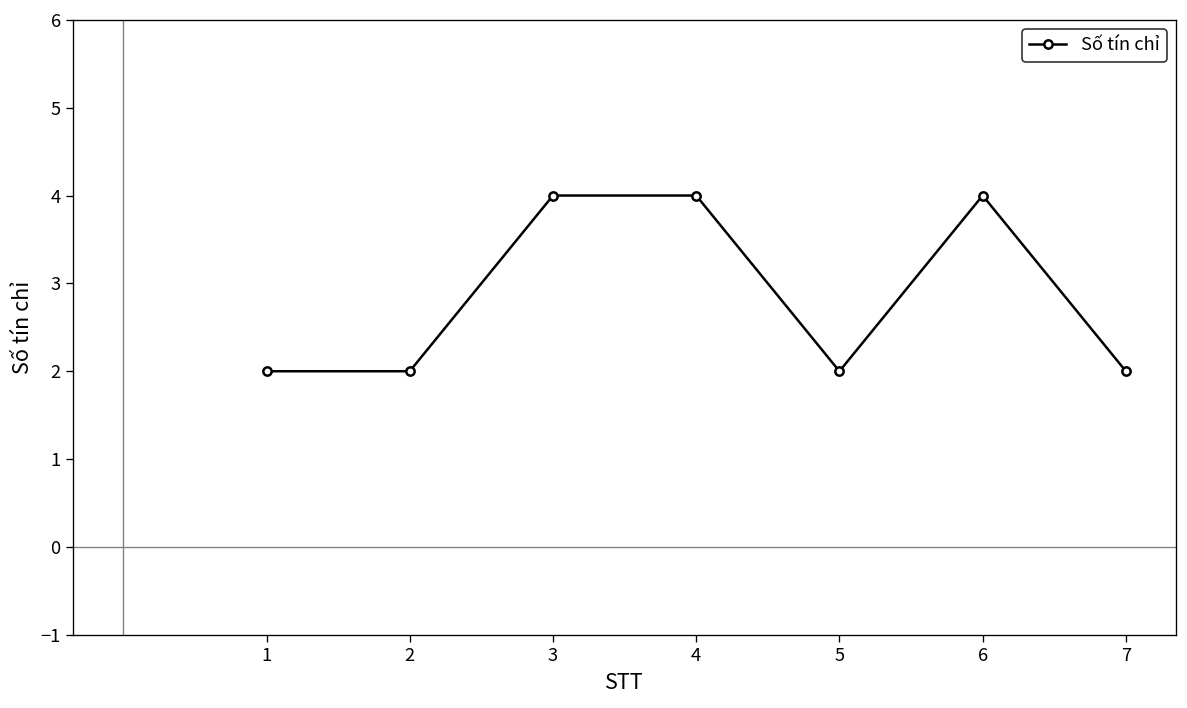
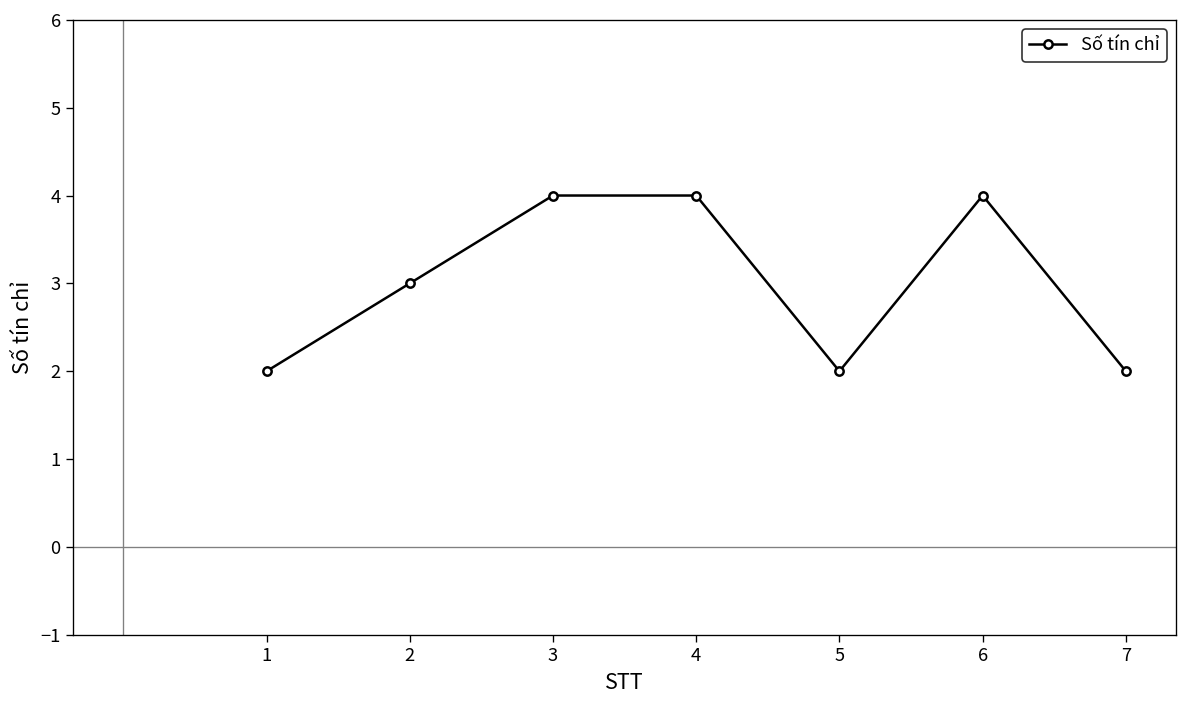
  {
    "1": 2,
-   "2": 2,
+   "2": 3,
    "3": 4,
    "4": 4,
    "5": 2,
    "6": 4,
    "7": 2
  }
